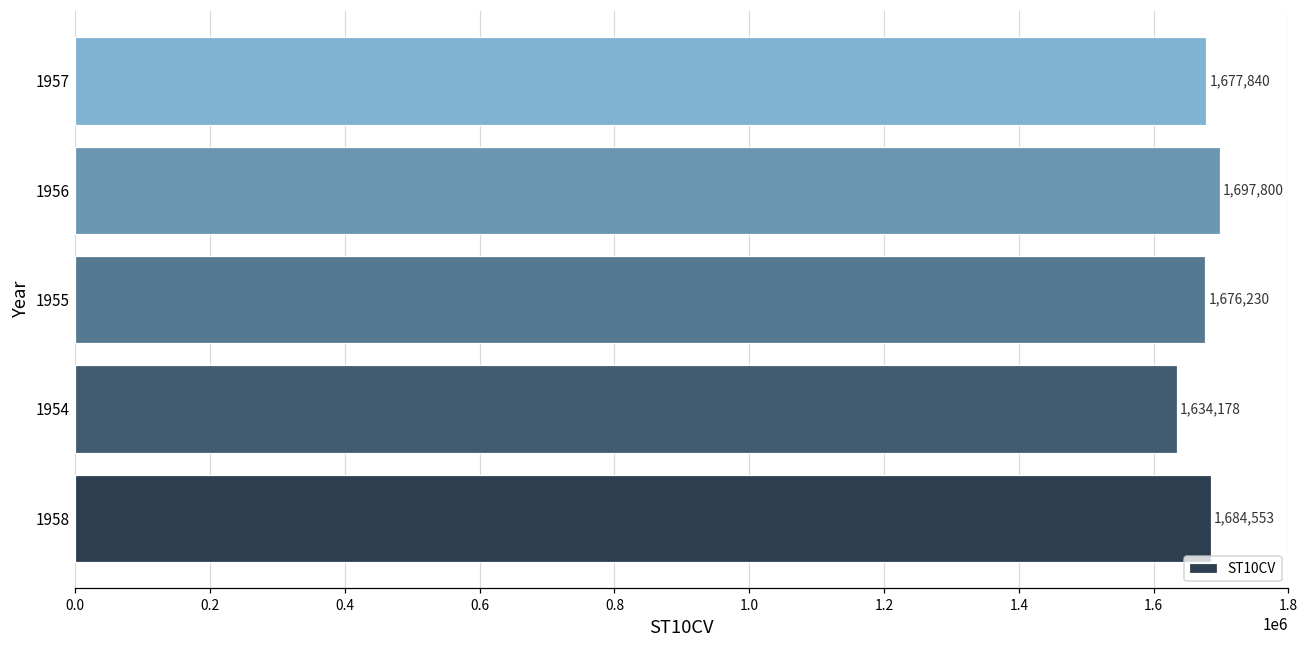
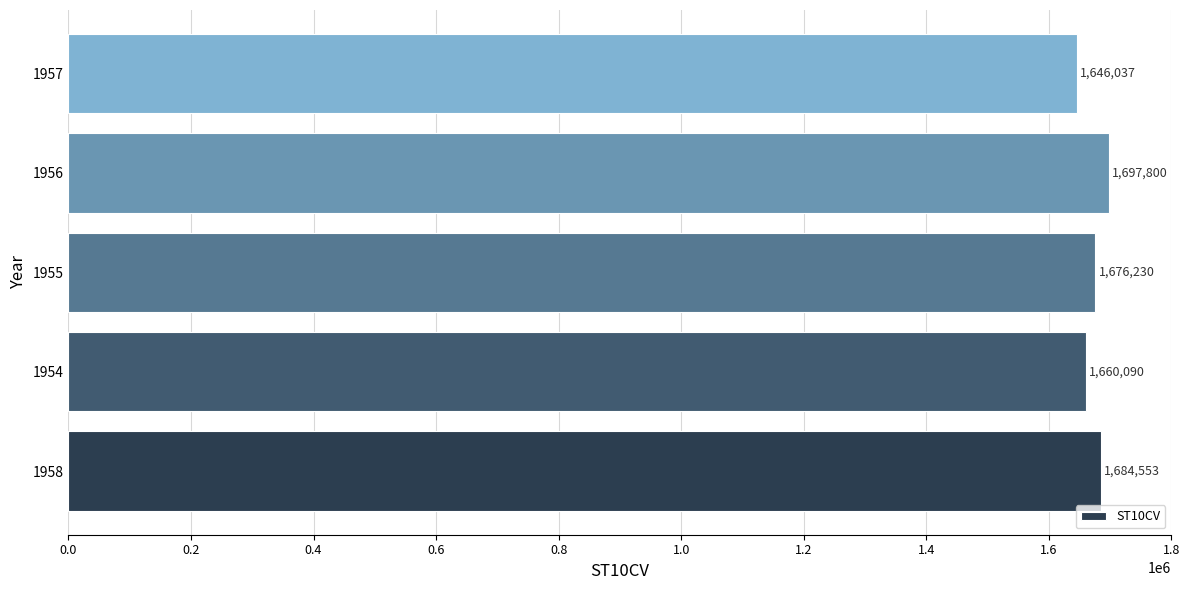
  {
-   "1957": "1,677,840",
+   "1957": "1,646,037",
    "1956": "1,697,800",
    "1955": "1,676,230",
-   "1954": "1,634,178",
+   "1954": "1,660,090",
    "1958": "1,684,553"
  }
